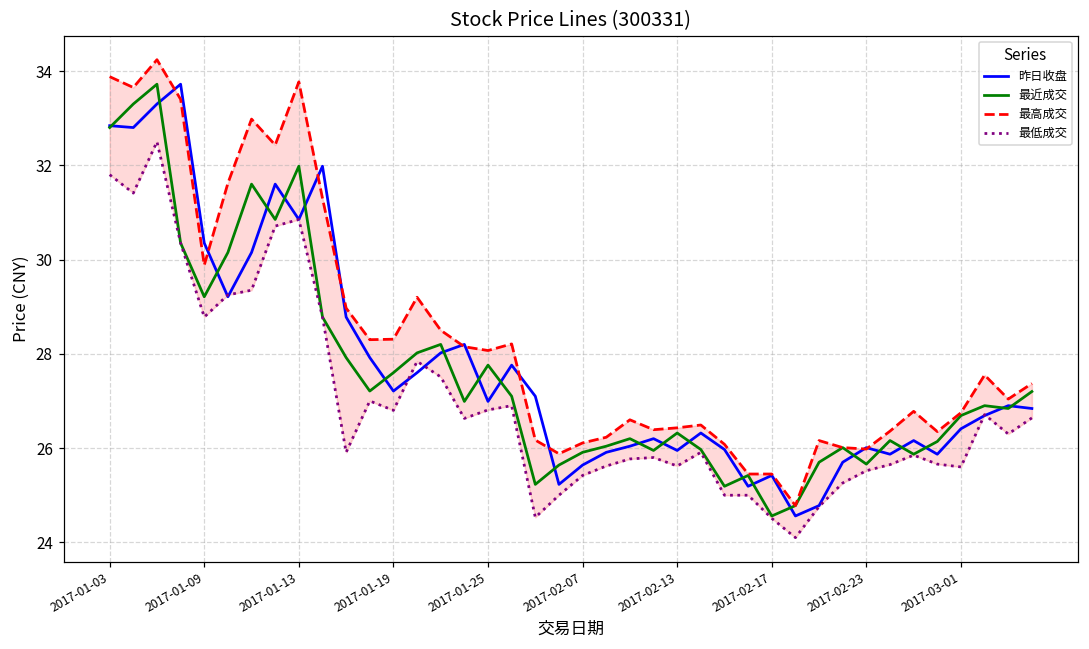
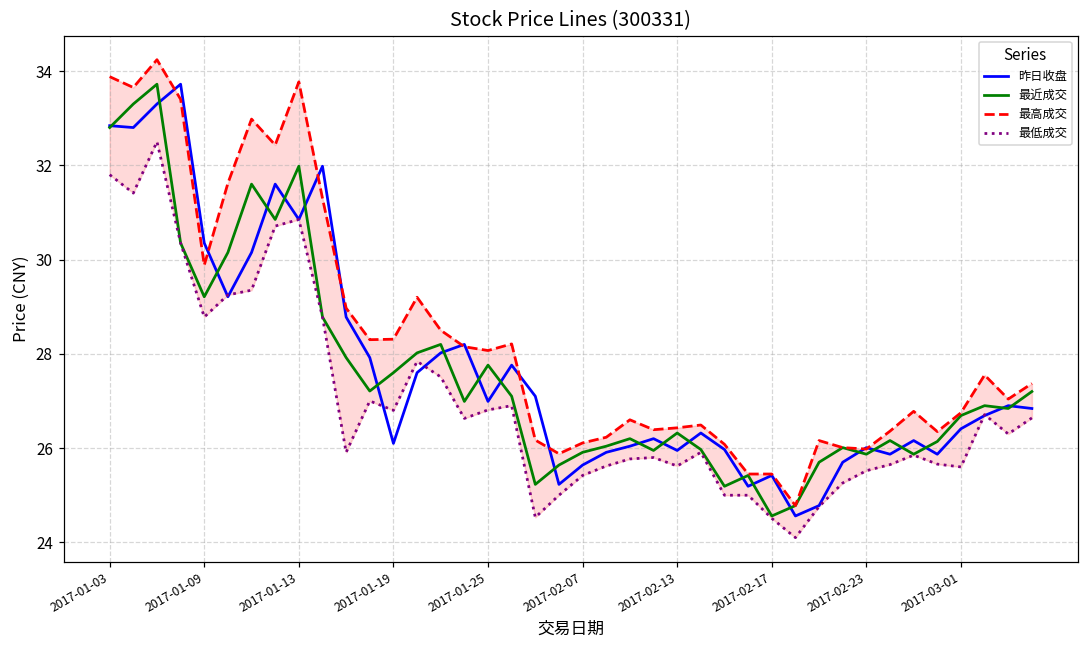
  {
    "昨日收盘": {
      "2017-01-09": 30.4,
-     "2017-01-19": 27.2,
+     "2017-01-19": 26.1,
      "2017-01-25": 27.0,
      "2017-02-07": 25.6,
      "2017-02-13": 26.0,
      "2017-03-01": 26.4
    },
    "最近成交": {
      "2017-01-09": 29.2,
      "2017-01-13": 32.0,
      "2017-01-19": 27.6,
      "2017-01-25": 27.8,
      "2017-02-07": 25.9,
      "2017-02-13": 26.3,
-     "2017-02-23": 25.7,
+     "2017-02-23": 25.9,
      "2017-03-01": 26.7
    },
    "最高成交": {
      "2017-01-03": 33.9,
      "2017-01-09": 29.9,
      "2017-01-13": 33.8,
      "2017-01-19": 28.3,
      "2017-01-25": 28.1,
      "2017-02-07": 26.1,
      "2017-02-13": 26.4,
      "2017-03-01": 26.8
    },
    "最低成交": {
      "2017-01-03": 31.8,
      "2017-01-09": 28.8,
      "2017-01-19": 26.8,
      "2017-01-25": 26.8,
      "2017-02-07": 25.4,
      "2017-02-13": 25.6,
      "2017-02-23": 25.5,
      "2017-03-01": 25.6
    }
  }
